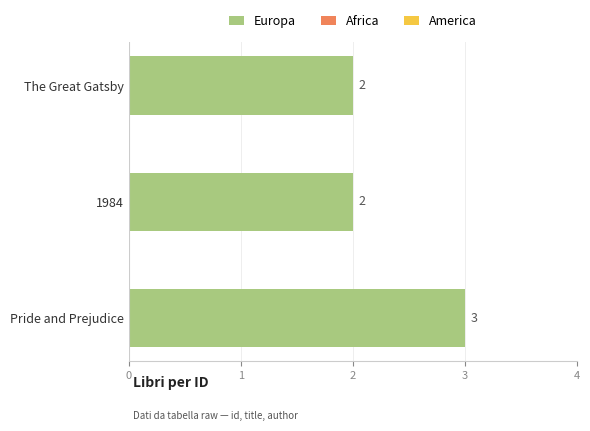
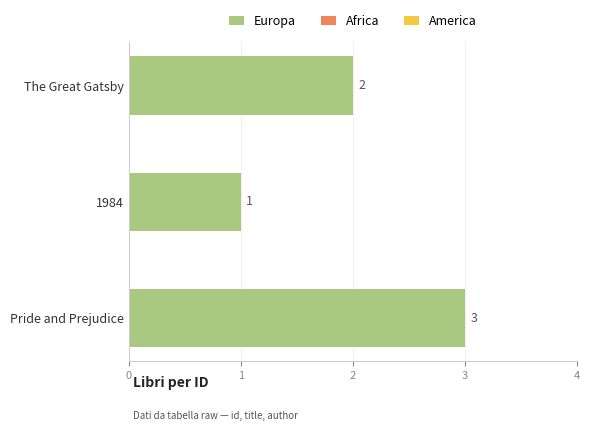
  {
    "The Great Gatsby": 2,
-   "1984": 2,
+   "1984": 1,
    "Pride and Prejudice": 3
  }
